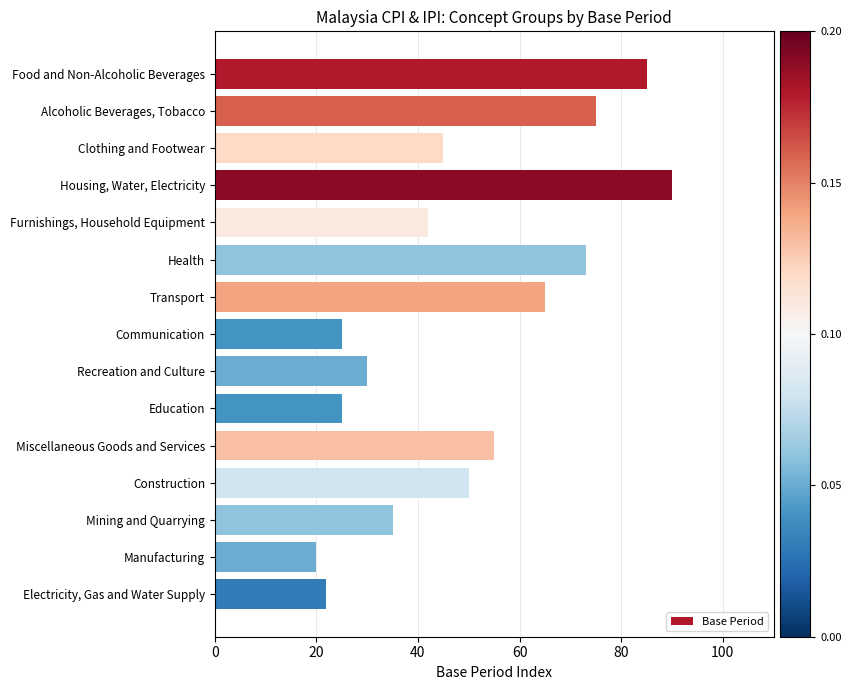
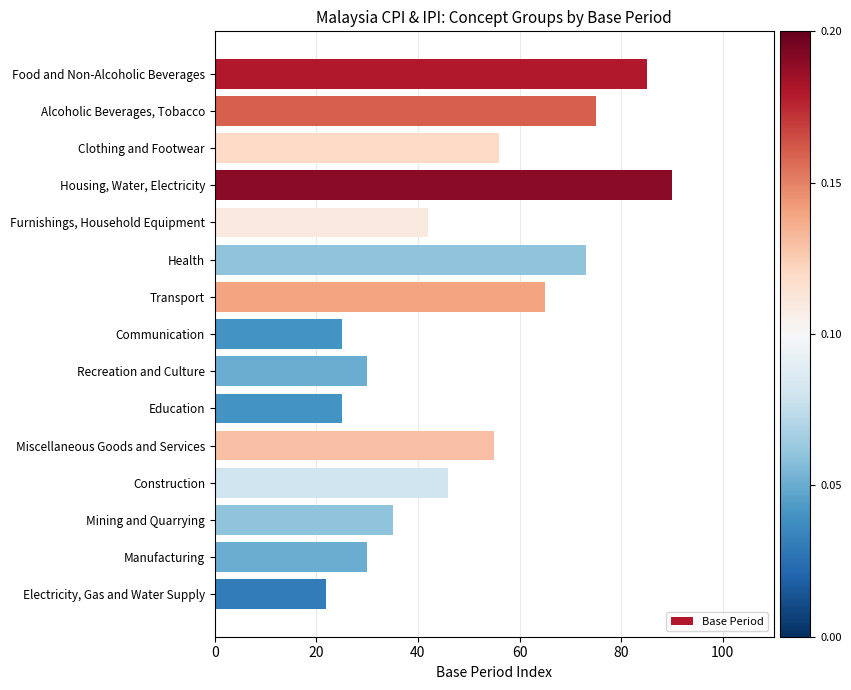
  {
    "Food and Non-Alcoholic Beverages": 85,
    "Alcoholic Beverages, Tobacco": 75,
-   "Clothing and Footwear": 45,
+   "Clothing and Footwear": 56,
    "Housing, Water, Electricity": 90,
    "Furnishings, Household Equipment": 42,
    "Health": 73,
    "Transport": 65,
    "Communication": 25,
    "Recreation and Culture": 30,
    "Education": 25,
    "Miscellaneous Goods and Services": 55,
-   "Construction": 50,
+   "Construction": 46,
    "Mining and Quarrying": 35,
-   "Manufacturing": 20,
+   "Manufacturing": 30,
    "Electricity, Gas and Water Supply": 22
  }
